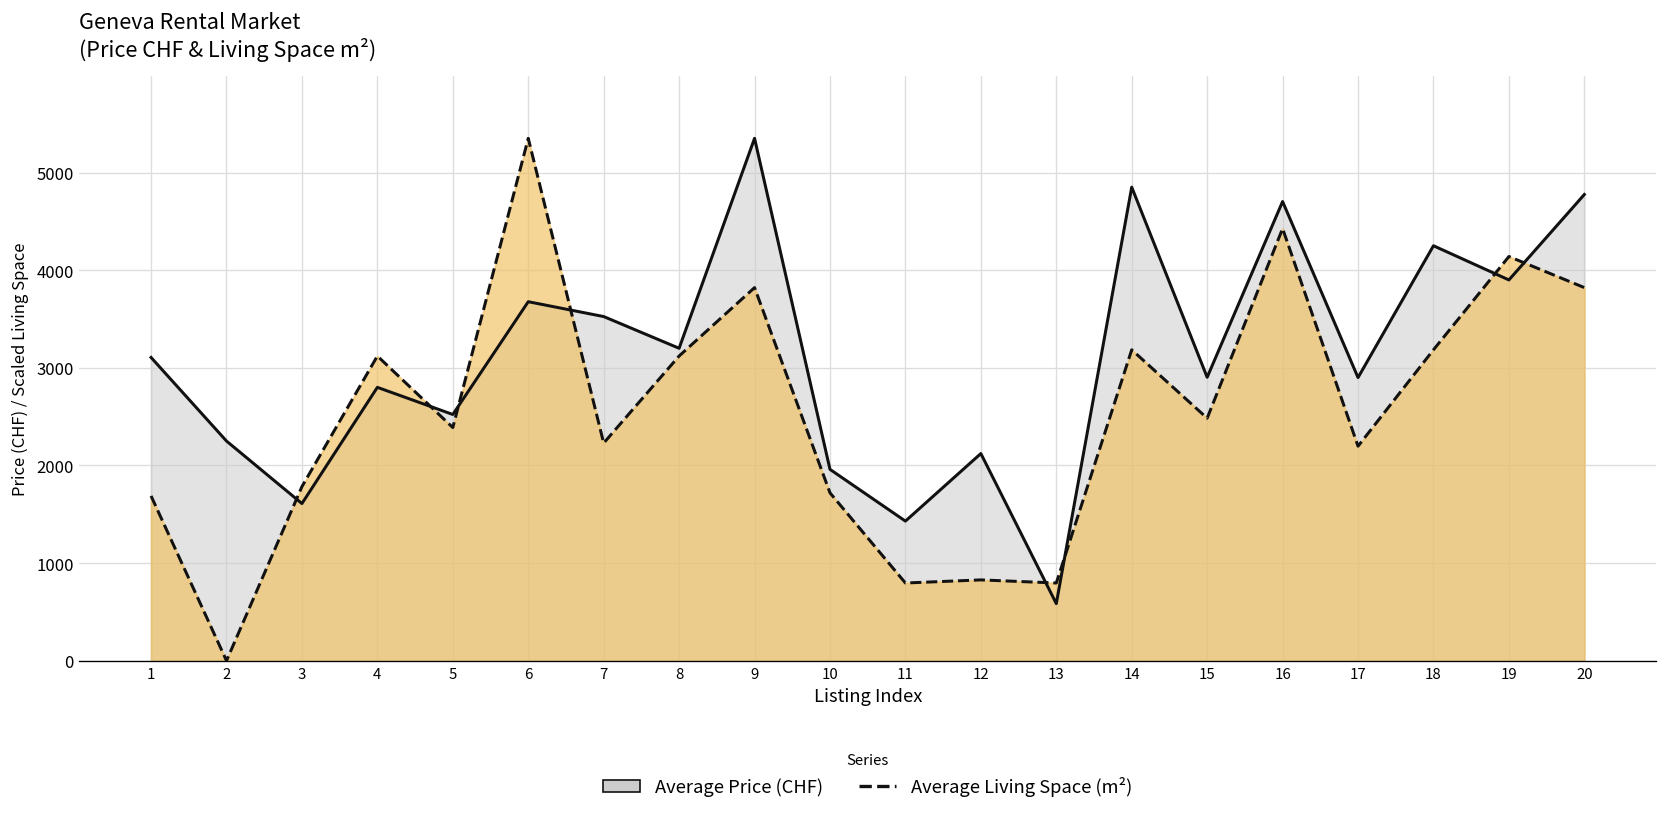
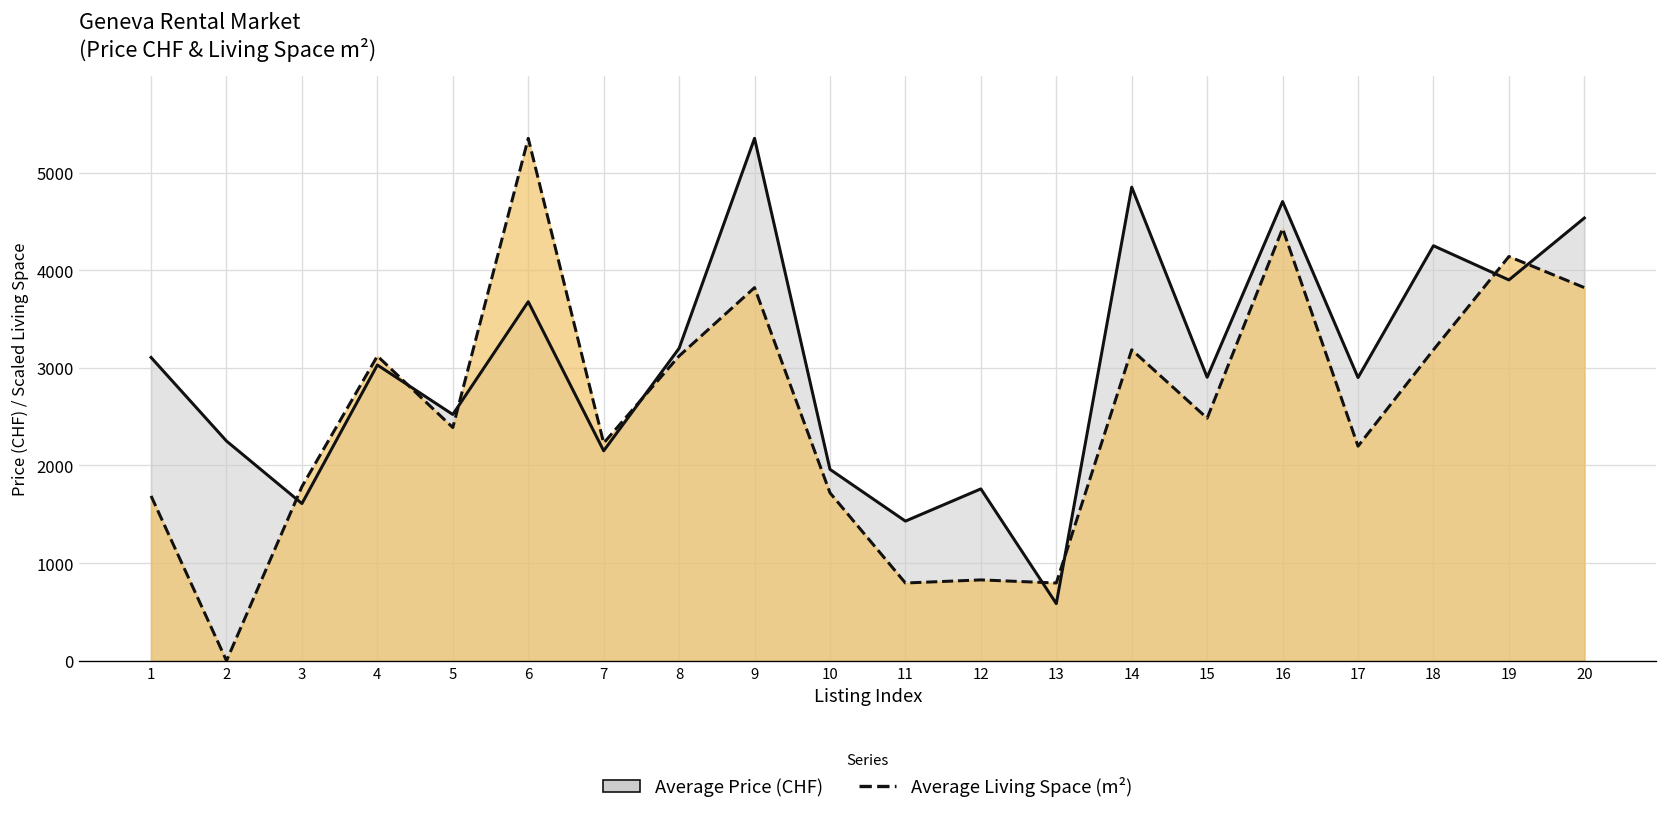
  {
    "Average Price (CHF)": {
      "1": 3100,
      "2": 2300,
      "3": 1600,
-     "4": 2800,
+     "4": 3000,
      "5": 2500,
      "6": 3700,
-     "7": 3500,
+     "7": 2200,
      "8": 3200,
      "9": 5400,
      "10": 2000,
      "11": 1400,
-     "12": 2100,
+     "12": 1800,
      "13": 600,
      "14": 4900,
      "15": 2900,
      "16": 4700,
      "17": 2900,
      "18": 4300,
      "19": 3900,
-     "20": 4800
+     "20": 4500
    }
  }
